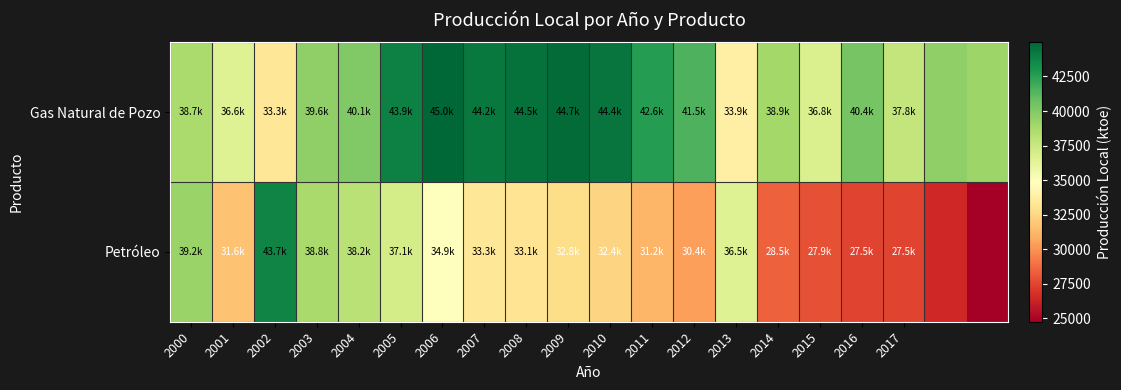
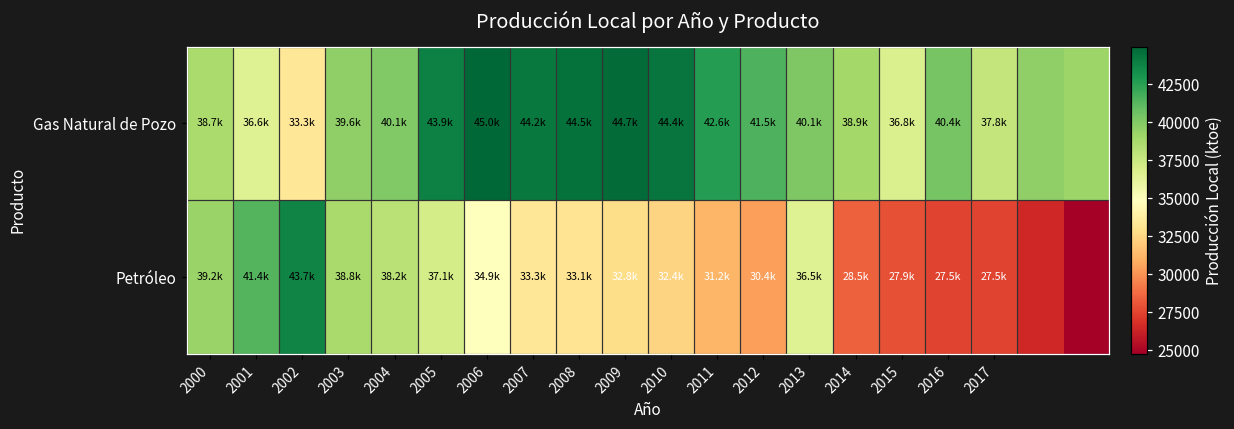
  {
    "Gas Natural de Pozo": {
      "2000": "38.7k",
      "2001": "36.6k",
      "2002": "33.3k",
      "2003": "39.6k",
      "2004": "40.1k",
      "2005": "43.9k",
      "2006": "45.0k",
      "2007": "44.2k",
      "2008": "44.5k",
      "2009": "44.7k",
      "2010": "44.4k",
      "2011": "42.6k",
      "2012": "41.5k",
-     "2013": "33.9k",
+     "2013": "40.1k",
      "2014": "38.9k",
      "2015": "36.8k",
      "2016": "40.4k",
      "2017": "37.8k"
    },
    "Petróleo": {
      "2000": "39.2k",
-     "2001": "31.6k",
+     "2001": "41.4k",
      "2002": "43.7k",
      "2003": "38.8k",
      "2004": "38.2k",
      "2005": "37.1k",
      "2006": "34.9k",
      "2007": "33.3k",
      "2008": "33.1k",
      "2009": "32.8k",
      "2010": "32.4k",
      "2011": "31.2k",
      "2012": "30.4k",
      "2013": "36.5k",
      "2014": "28.5k",
      "2015": "27.9k",
      "2016": "27.5k",
      "2017": "27.5k"
    }
  }
